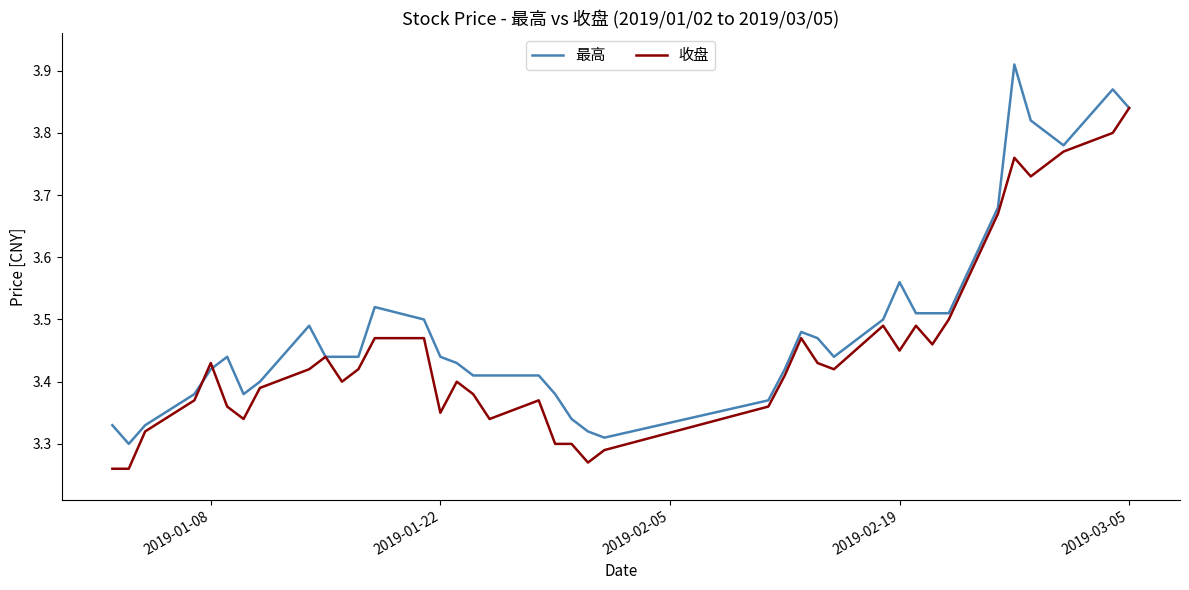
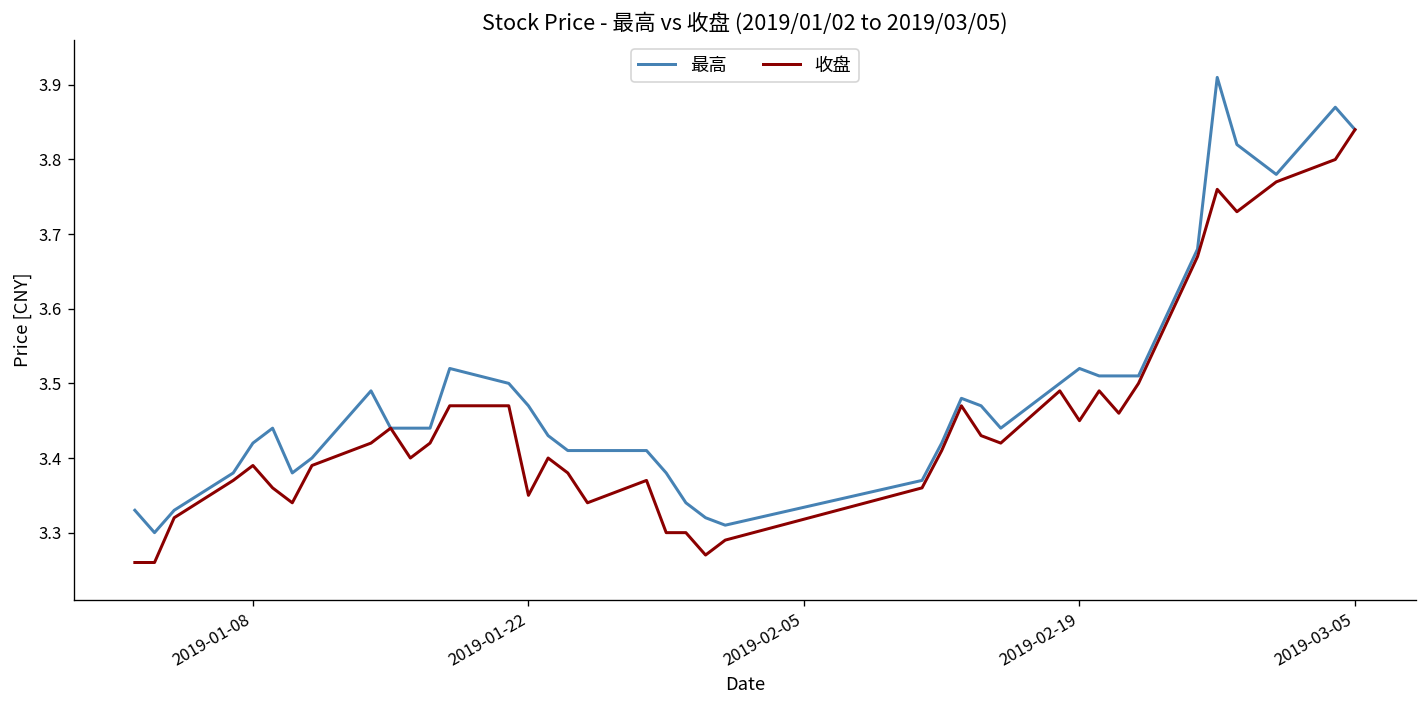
  {
    "最高": {
      "2019-01-08": 3.42,
-     "2019-01-22": 3.44,
-     "2019-02-19": 3.56
+     "2019-01-22": 3.47,
+     "2019-02-19": 3.52
    },
    "收盘": {
-     "2019-01-08": 3.43,
+     "2019-01-08": 3.39,
      "2019-01-22": 3.35,
      "2019-02-19": 3.45
    }
  }
